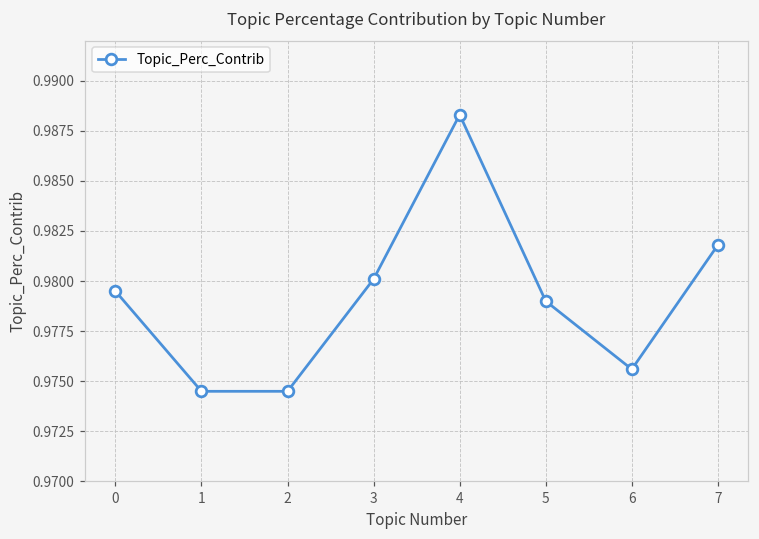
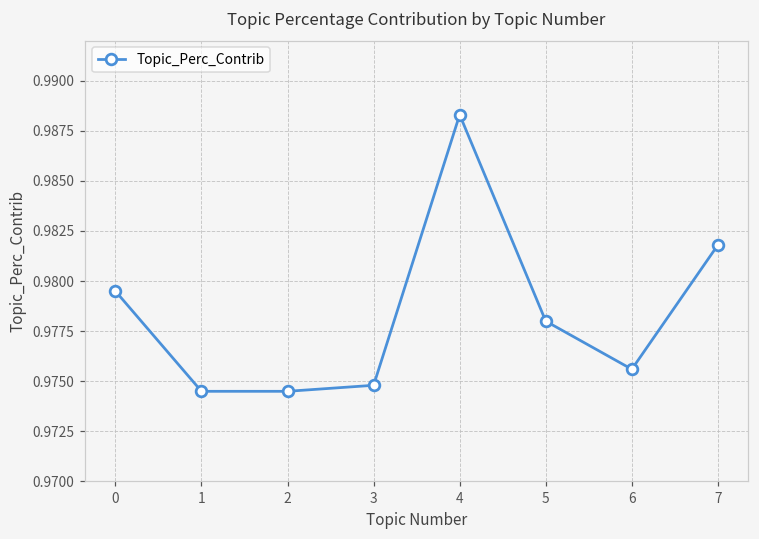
  {
    "0": 0.9795,
    "1": 0.9745,
    "2": 0.9745,
-   "3": 0.9801,
+   "3": 0.9748,
    "4": 0.9883,
-   "5": 0.979,
+   "5": 0.978,
    "6": 0.9756,
    "7": 0.9818
  }
